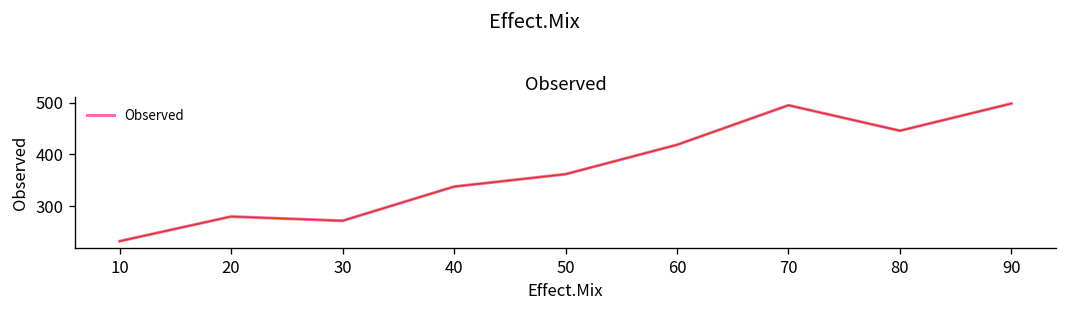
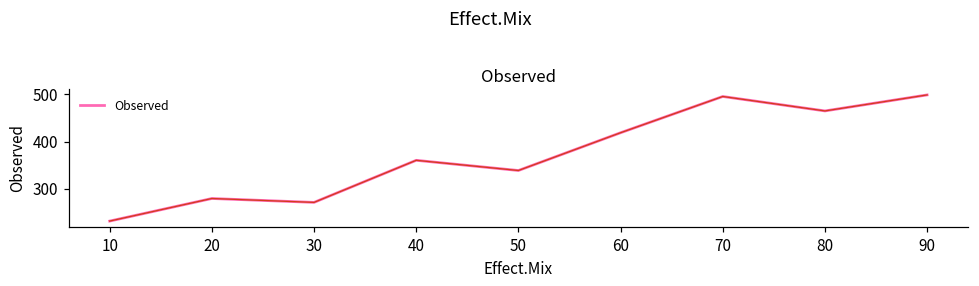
  {
    "10": 230,
    "20": 280,
    "30": 270,
-   "40": 340,
-   "50": 360,
+   "40": 360,
+   "50": 340,
    "60": 420,
    "70": 500,
-   "80": 450,
+   "80": 460,
    "90": 500
  }
